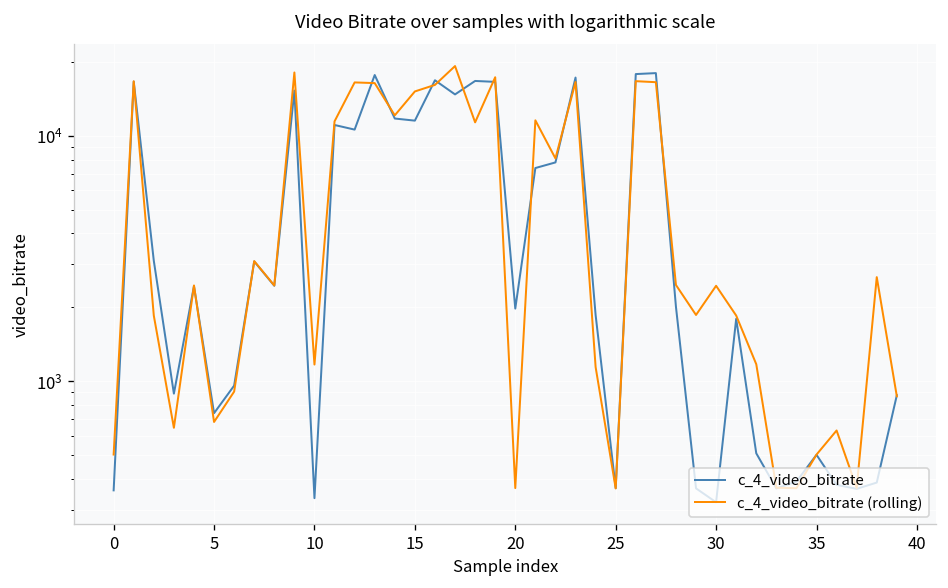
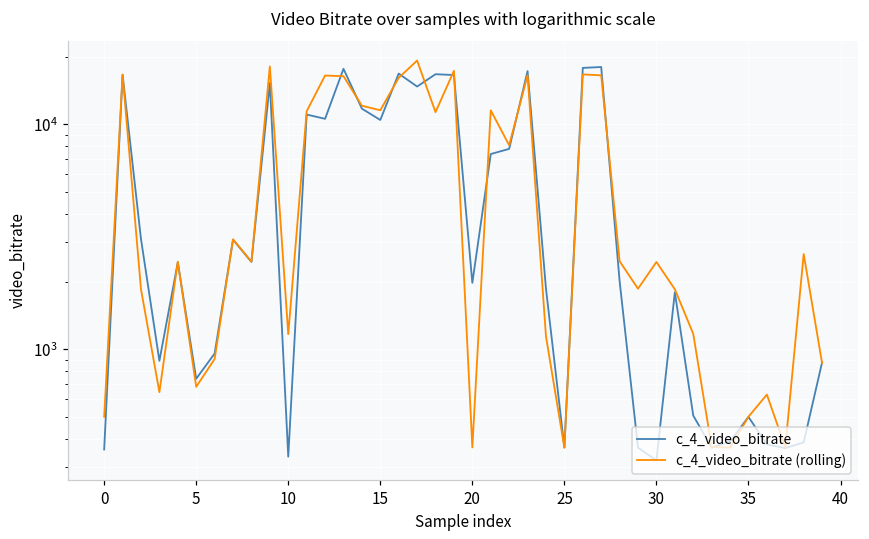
  {
    "c_4_video_bitrate": {
      "0": 360,
      "5": 740,
      "10": 330,
-     "15": 12000,
+     "15": 10000,
      "20": 2000
    },
    "c_4_video_bitrate (rolling)": {
      "0": 500,
      "5": 680,
      "10": 1200,
-     "15": 15000,
+     "15": 12000,
      "20": 370,
      "30": 2400
    }
  }
